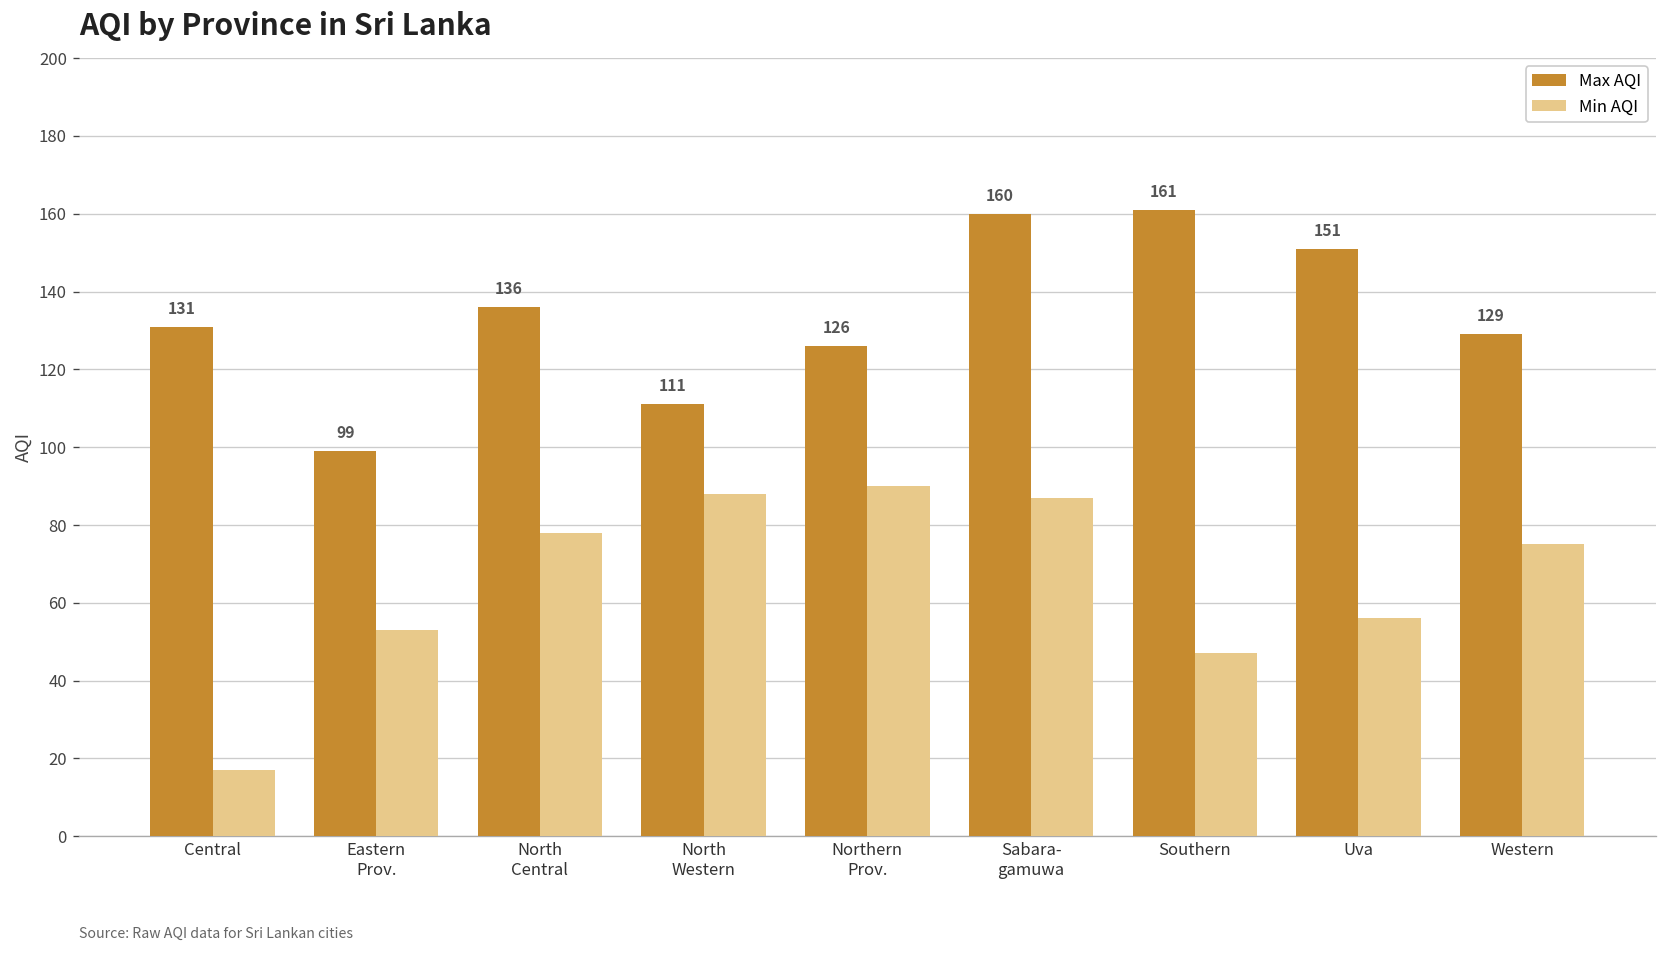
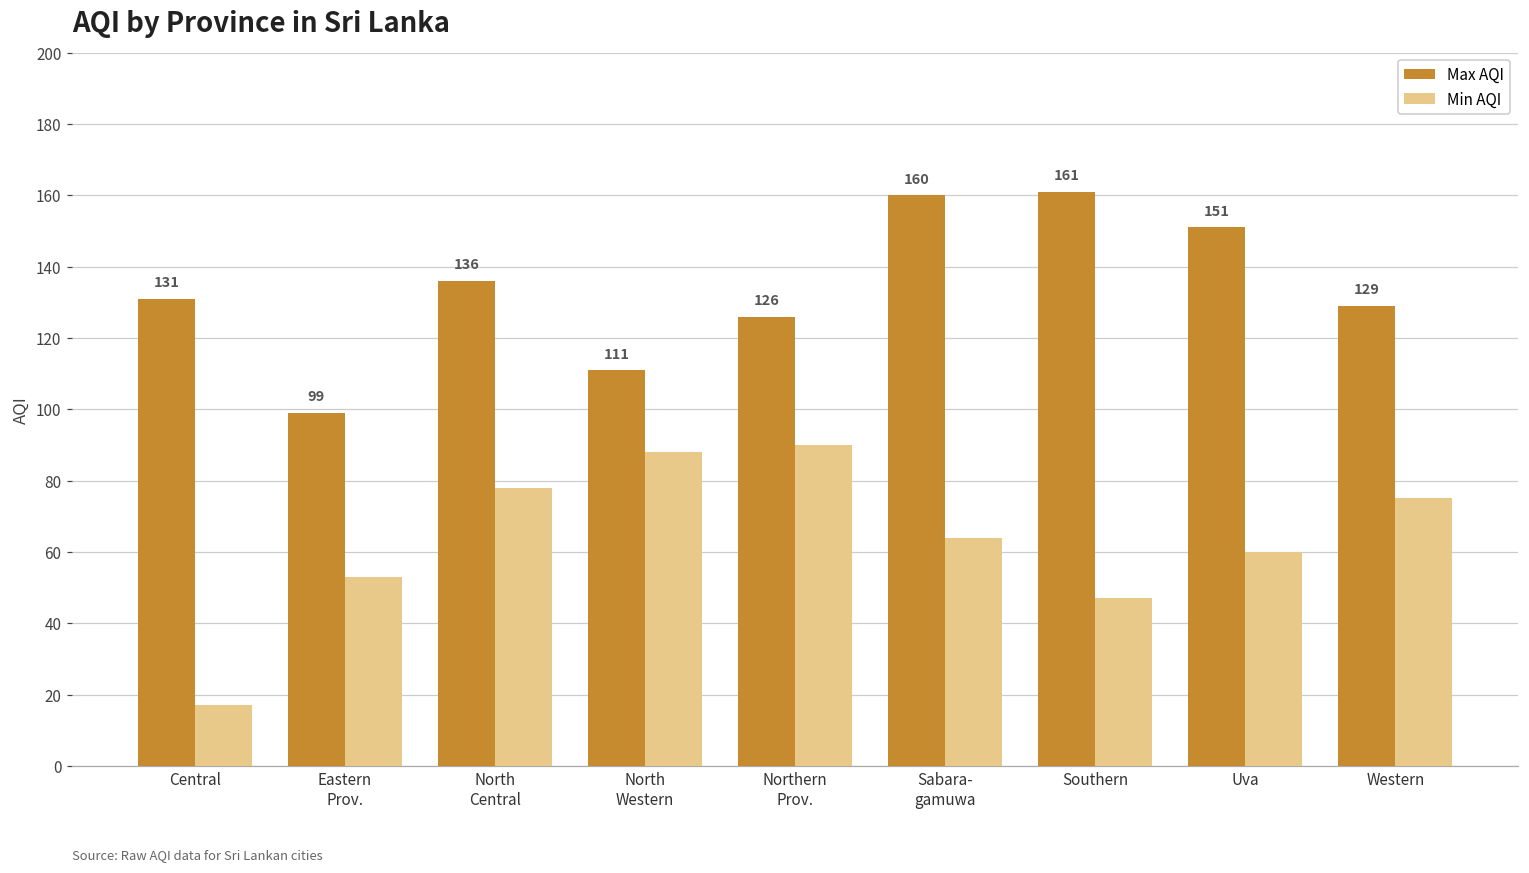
  {
    "Max AQI": {
      "Central": 131,
      "Eastern Prov.": 99,
      "North Central": 136,
      "North Western": 111,
      "Northern Prov.": 126,
      "Sabara- gamuwa": 160,
      "Southern": 161,
      "Uva": 151,
      "Western": 129
    },
    "Min AQI": {
      "Central": 17,
      "Eastern Prov.": 53,
      "North Central": 78,
      "North Western": 88,
      "Northern Prov.": 90,
-     "Sabara- gamuwa": 87,
+     "Sabara- gamuwa": 64,
      "Southern": 47,
-     "Uva": 56,
+     "Uva": 60,
      "Western": 75
    }
  }
